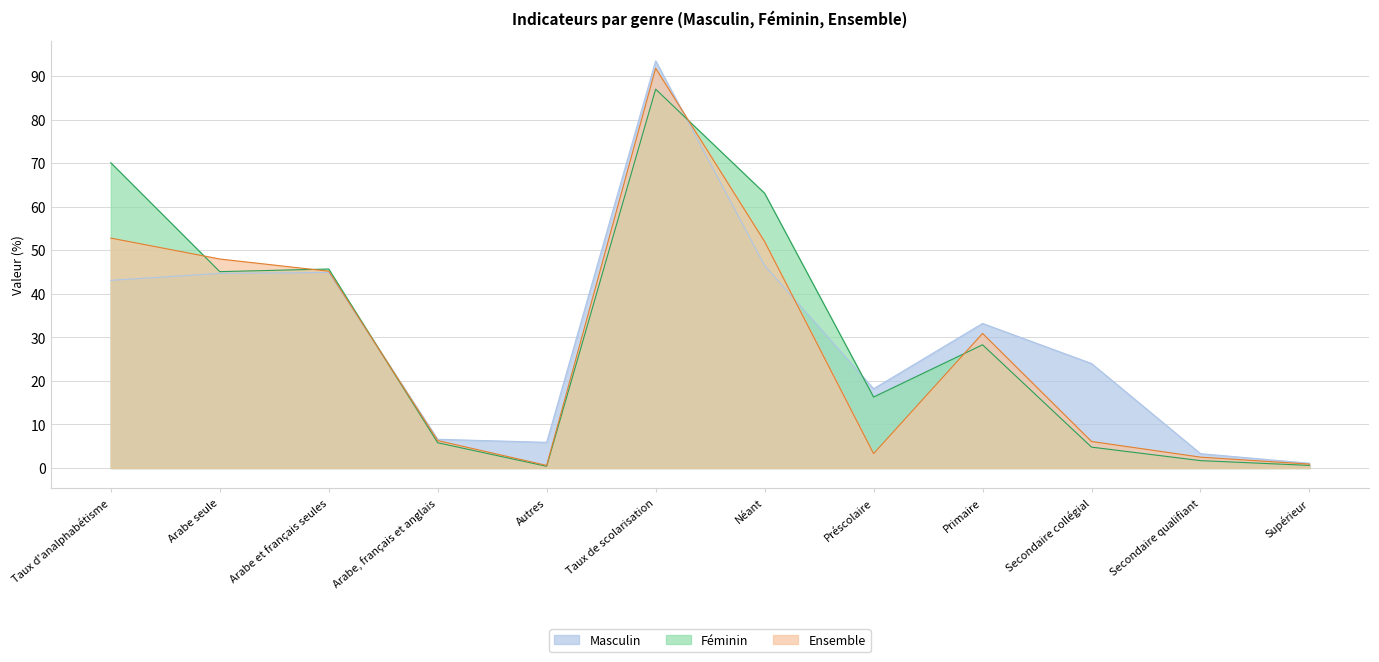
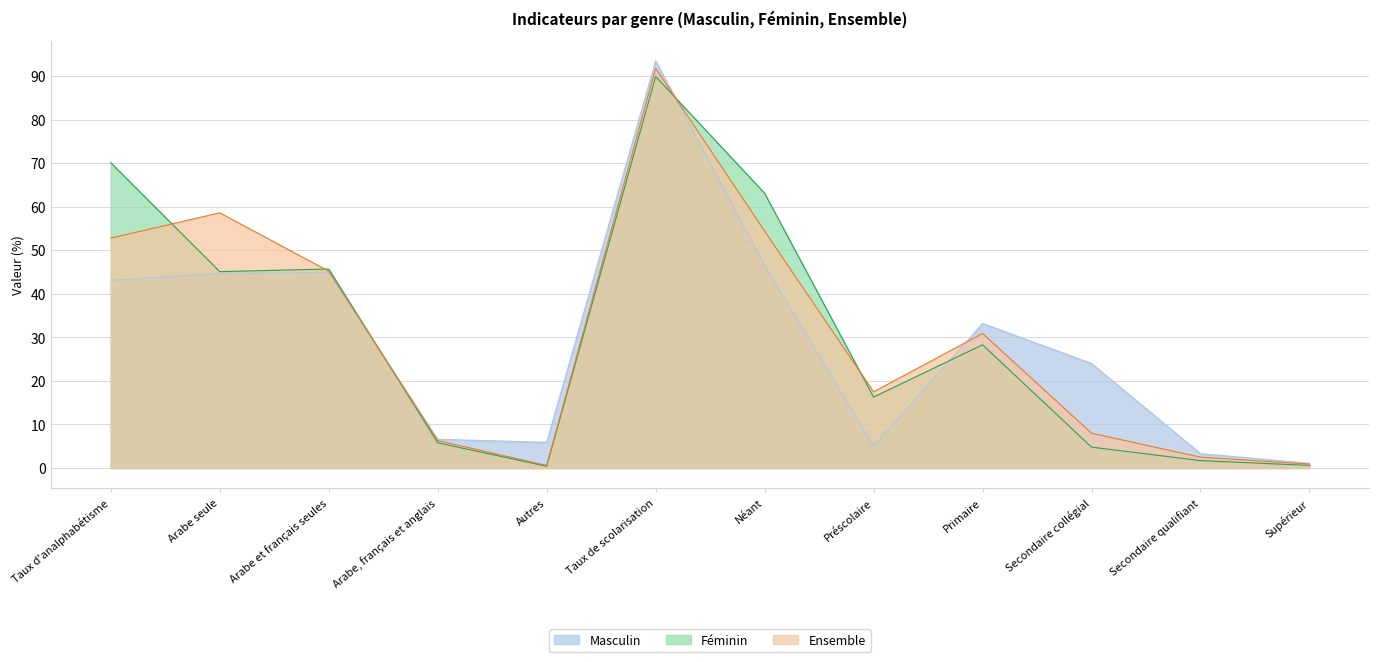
  {
    "Masculin": {
      "Taux d'analphabétisme": 43,
      "Autres": 6,
      "Taux de scolarisation": 94,
      "Néant": 47,
-     "Préscolaire": 18,
+     "Préscolaire": 5,
      "Primaire": 33,
      "Secondaire collégial": 24,
      "Secondaire qualifiant": 3
    },
    "Féminin": {
      "Taux d'analphabétisme": 70,
-     "Taux de scolarisation": 87,
+     "Taux de scolarisation": 90,
      "Néant": 63,
      "Préscolaire": 16,
      "Primaire": 28,
      "Secondaire collégial": 5,
      "Secondaire qualifiant": 2
    },
    "Ensemble": {
      "Taux d'analphabétisme": 53,
-     "Arabe seule": 48,
+     "Arabe seule": 59,
      "Taux de scolarisation": 92,
-     "Néant": 52,
-     "Préscolaire": 3,
+     "Néant": 54,
+     "Préscolaire": 18,
      "Primaire": 31,
-     "Secondaire collégial": 6,
+     "Secondaire collégial": 8,
      "Secondaire qualifiant": 3
    }
  }
